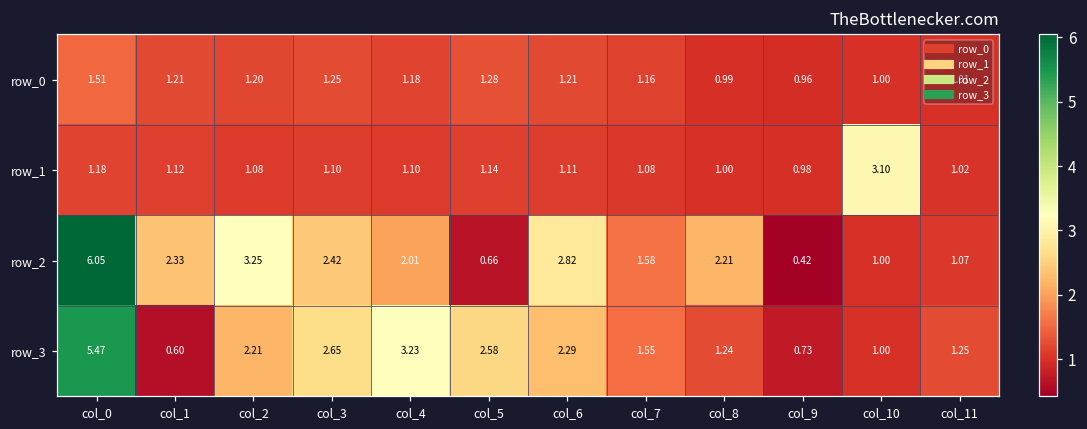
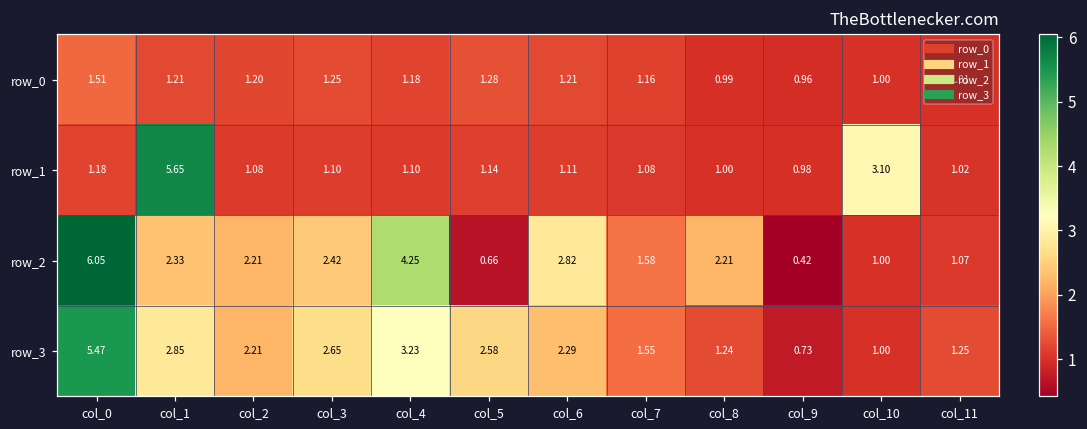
  {
    "row_0": {
      "col_0": 1.51,
      "col_1": 1.21,
      "col_2": 1.20,
      "col_3": 1.25,
      "col_4": 1.18,
      "col_5": 1.28,
      "col_6": 1.21,
      "col_7": 1.16,
      "col_8": 0.99,
      "col_9": 0.96,
      "col_10": 1.00
    },
    "row_1": {
      "col_0": 1.18,
-     "col_1": 1.12,
+     "col_1": 5.65,
      "col_2": 1.08,
      "col_3": 1.10,
      "col_4": 1.10,
      "col_5": 1.14,
      "col_6": 1.11,
      "col_7": 1.08,
      "col_8": 1.00,
      "col_9": 0.98,
      "col_10": 3.10,
      "col_11": 1.02
    },
    "row_2": {
      "col_0": 6.05,
      "col_1": 2.33,
-     "col_2": 3.25,
+     "col_2": 2.21,
      "col_3": 2.42,
-     "col_4": 2.01,
+     "col_4": 4.25,
      "col_5": 0.66,
      "col_6": 2.82,
      "col_7": 1.58,
      "col_8": 2.21,
      "col_9": 0.42,
      "col_10": 1.00,
      "col_11": 1.07
    },
    "row_3": {
      "col_0": 5.47,
-     "col_1": 0.60,
+     "col_1": 2.85,
      "col_2": 2.21,
      "col_3": 2.65,
      "col_4": 3.23,
      "col_5": 2.58,
      "col_6": 2.29,
      "col_7": 1.55,
      "col_8": 1.24,
      "col_9": 0.73,
      "col_10": 1.00,
      "col_11": 1.25
    }
  }
